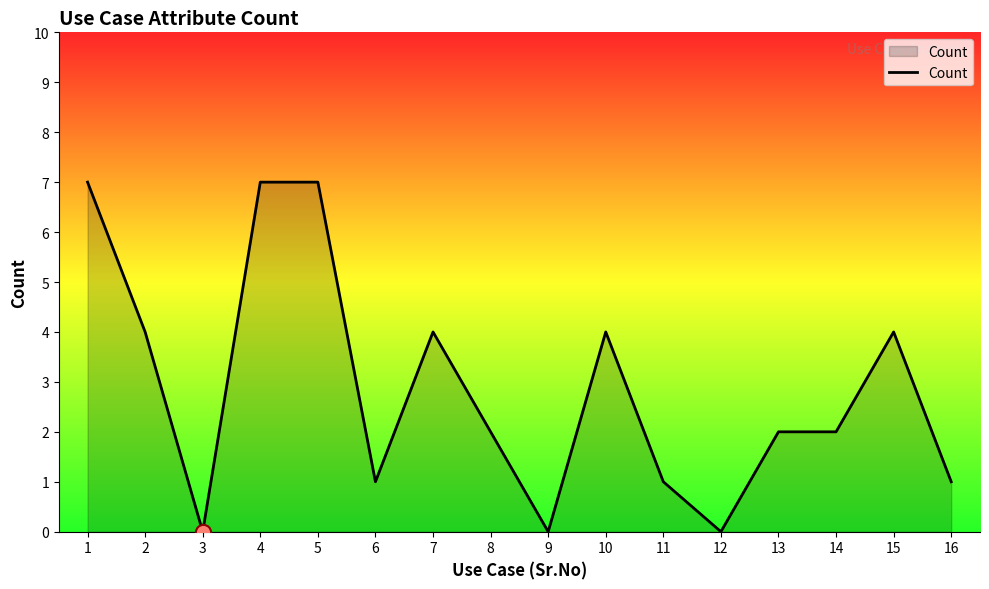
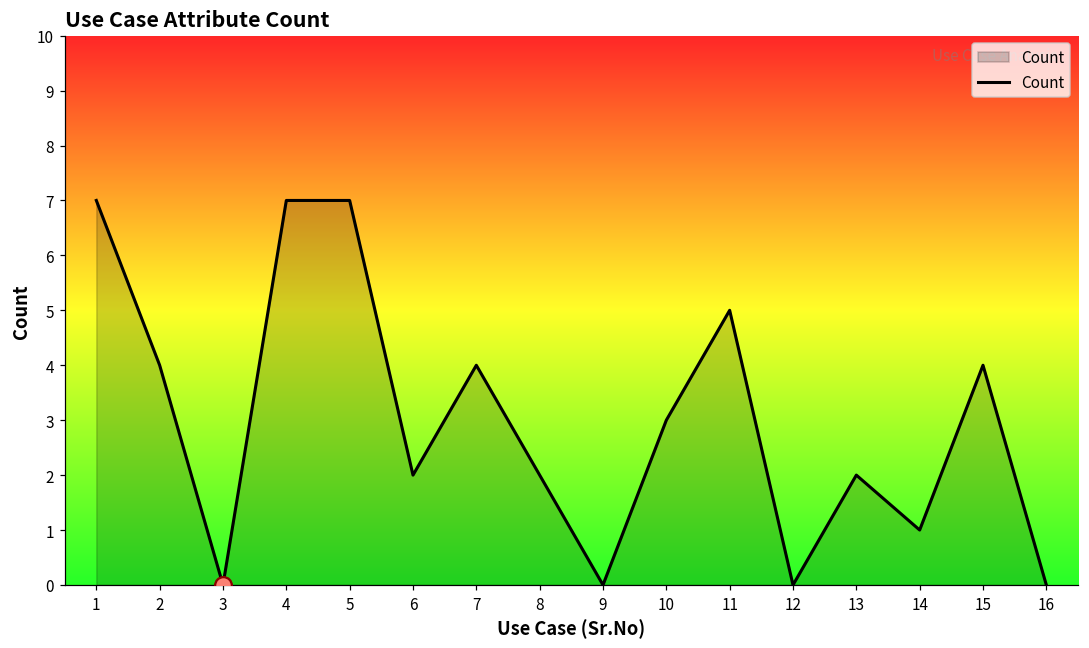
  {
    "Count": {
      "1": 7,
      "2": 4,
      "4": 7,
      "5": 7,
-     "6": 1,
+     "6": 2,
      "7": 4,
      "8": 2,
      "9": 0,
-     "10": 4,
-     "11": 1,
+     "10": 3,
+     "11": 5,
      "12": 0,
      "13": 2,
-     "14": 2,
+     "14": 1,
      "15": 4,
-     "16": 1
+     "16": 0
    }
  }
